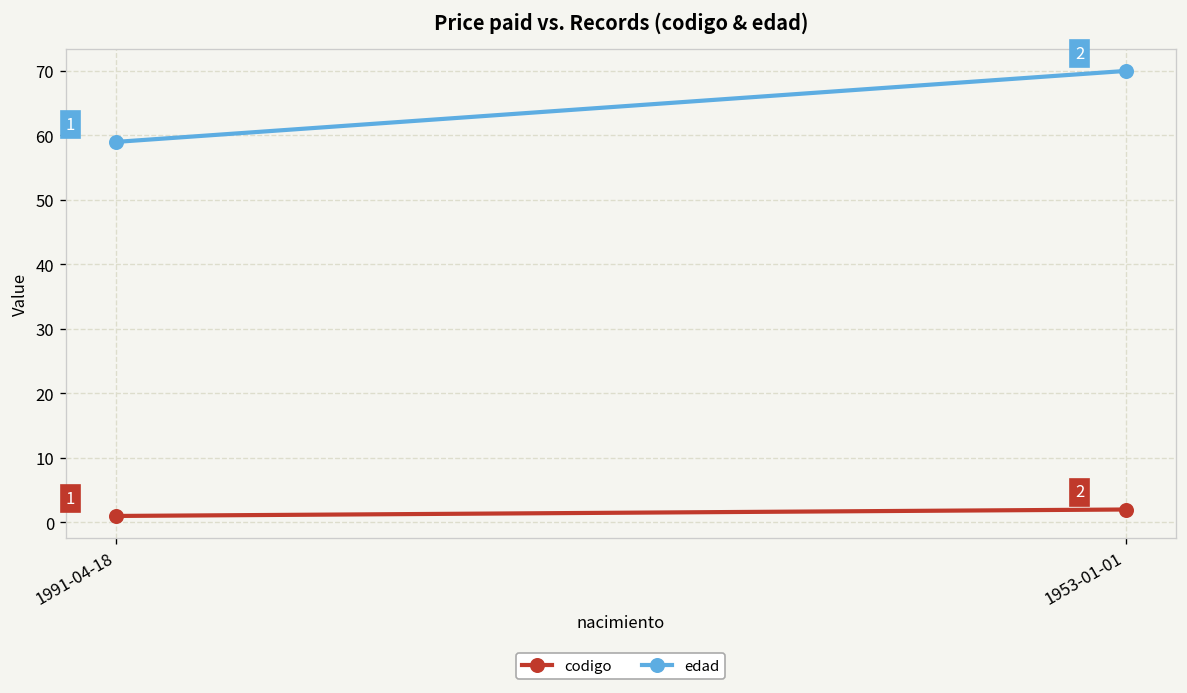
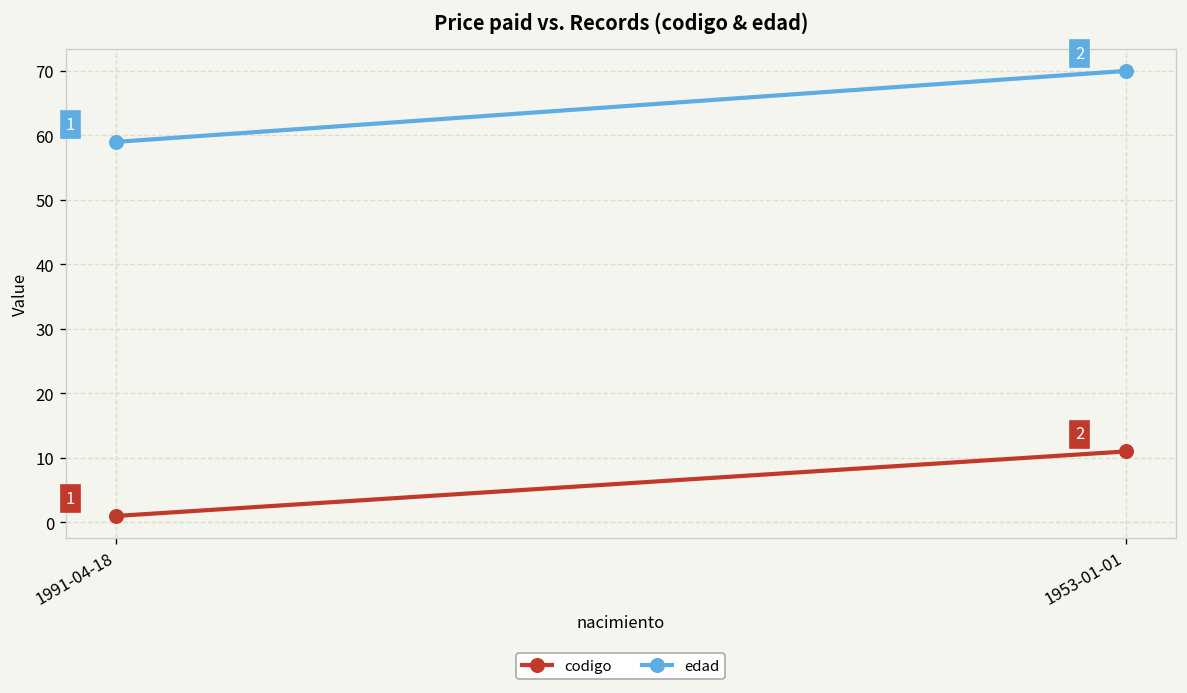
  {
    "codigo": {
      "1991-04-18": 1,
-     "1953-01-01": 2
+     "1953-01-01": 11
    },
    "edad": {
      "1991-04-18": 59,
      "1953-01-01": 70
    }
  }
